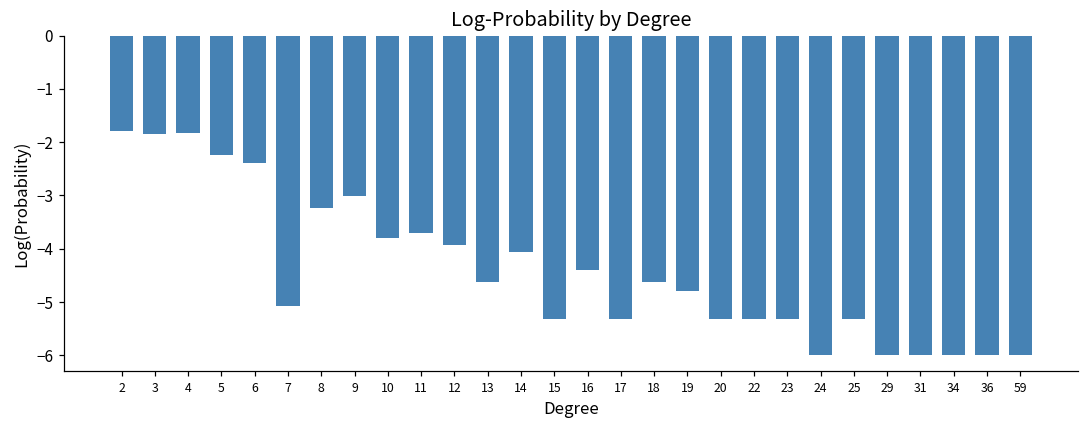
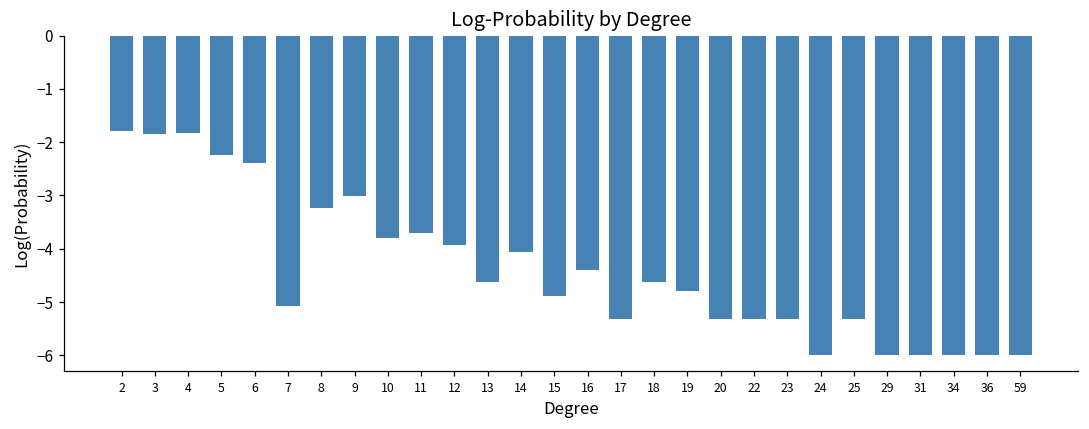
  {
    "2": -1.8,
    "3": -1.8,
    "4": -1.8,
    "5": -2.2,
    "6": -2.4,
    "7": -5.1,
    "8": -3.2,
    "9": -3.0,
    "10": -3.8,
    "11": -3.7,
    "12": -3.9,
    "13": -4.6,
    "14": -4.1,
-   "15": -5.3,
+   "15": -4.9,
    "16": -4.4,
    "17": -5.3,
    "18": -4.6,
    "19": -4.8,
    "20": -5.3,
    "22": -5.3,
    "23": -5.3,
    "24": -6.0,
    "25": -5.3,
    "29": -6.0,
    "31": -6.0,
    "34": -6.0,
    "36": -6.0,
    "59": -6.0
  }
